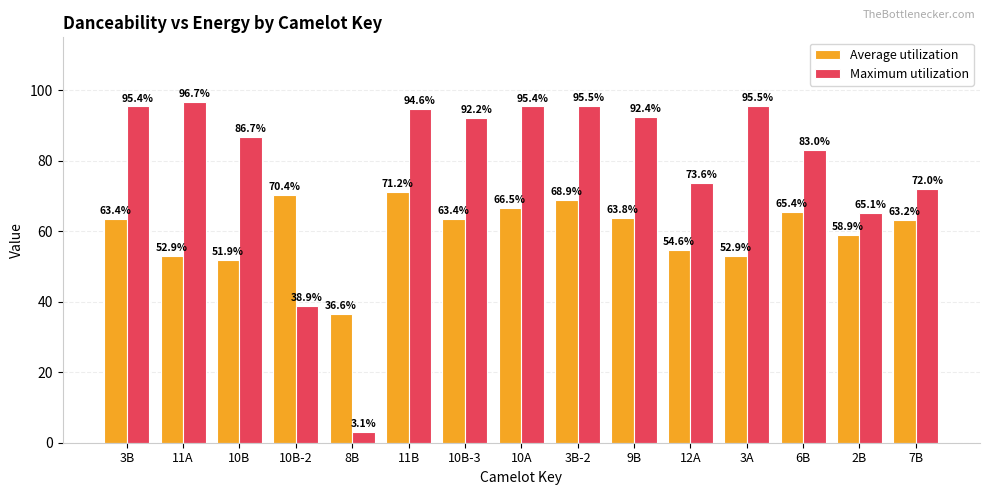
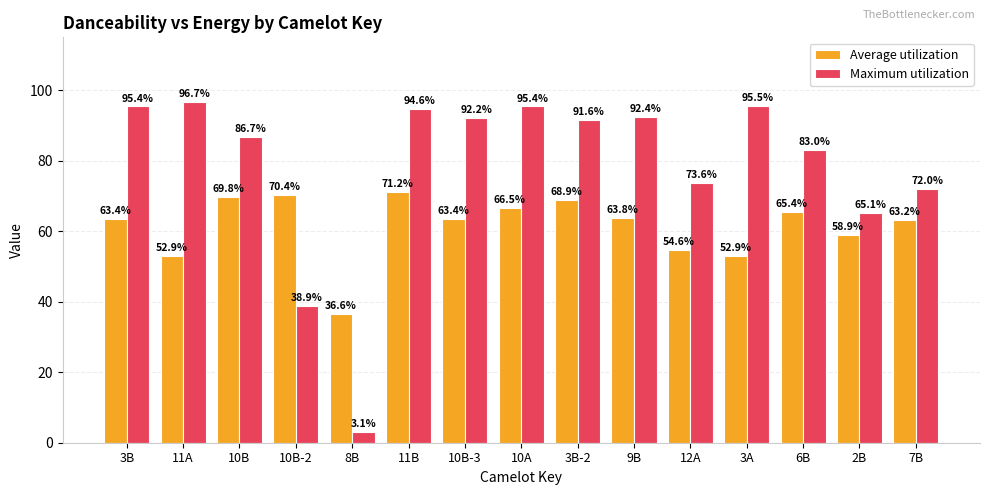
  {
    "Average utilization": {
      "3B": "63.4%",
      "11A": "52.9%",
-     "10B": "51.9%",
+     "10B": "69.8%",
      "10B-2": "70.4%",
      "8B": "36.6%",
      "11B": "71.2%",
      "10B-3": "63.4%",
      "10A": "66.5%",
      "3B-2": "68.9%",
      "9B": "63.8%",
      "12A": "54.6%",
      "3A": "52.9%",
      "6B": "65.4%",
      "2B": "58.9%",
      "7B": "63.2%"
    },
    "Maximum utilization": {
      "3B": "95.4%",
      "11A": "96.7%",
      "10B": "86.7%",
      "10B-2": "38.9%",
      "8B": "3.1%",
      "11B": "94.6%",
      "10B-3": "92.2%",
      "10A": "95.4%",
-     "3B-2": "95.5%",
+     "3B-2": "91.6%",
      "9B": "92.4%",
      "12A": "73.6%",
      "3A": "95.5%",
      "6B": "83.0%",
      "2B": "65.1%",
      "7B": "72.0%"
    }
  }
